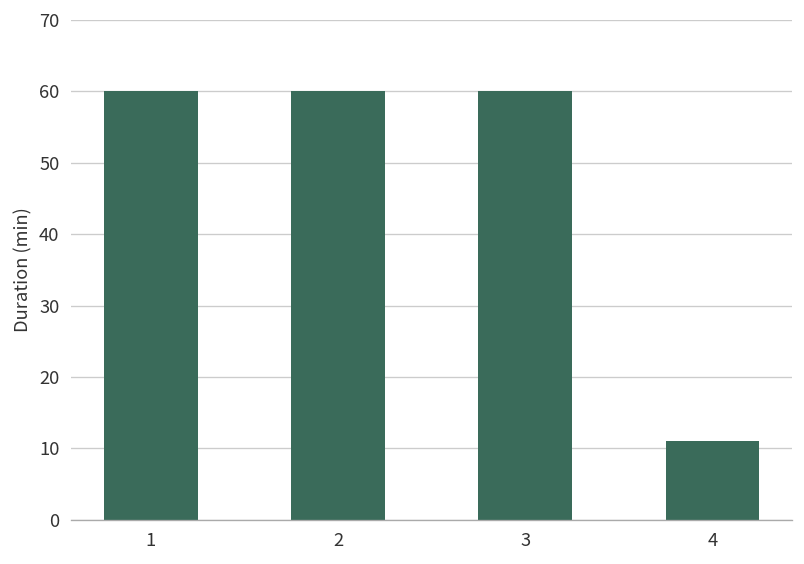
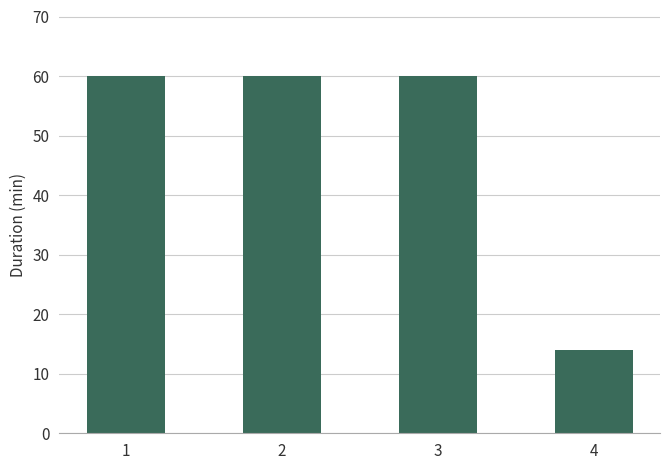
  {
    "1": 60,
    "2": 60,
    "3": 60,
-   "4": 11
+   "4": 14
  }
